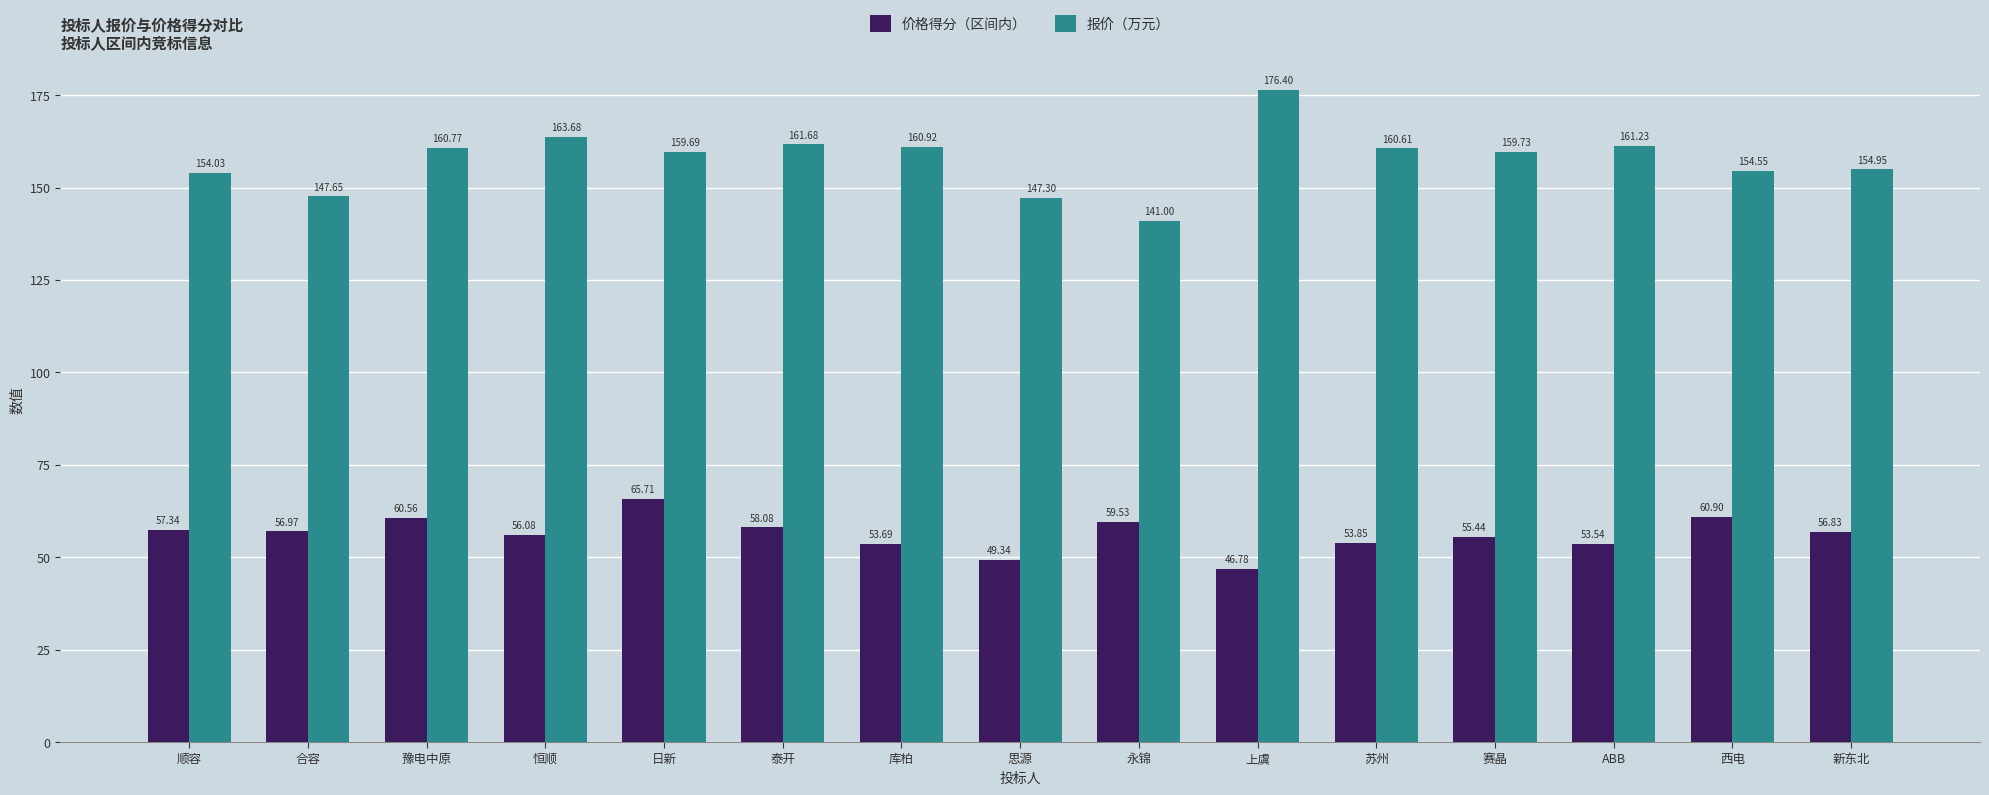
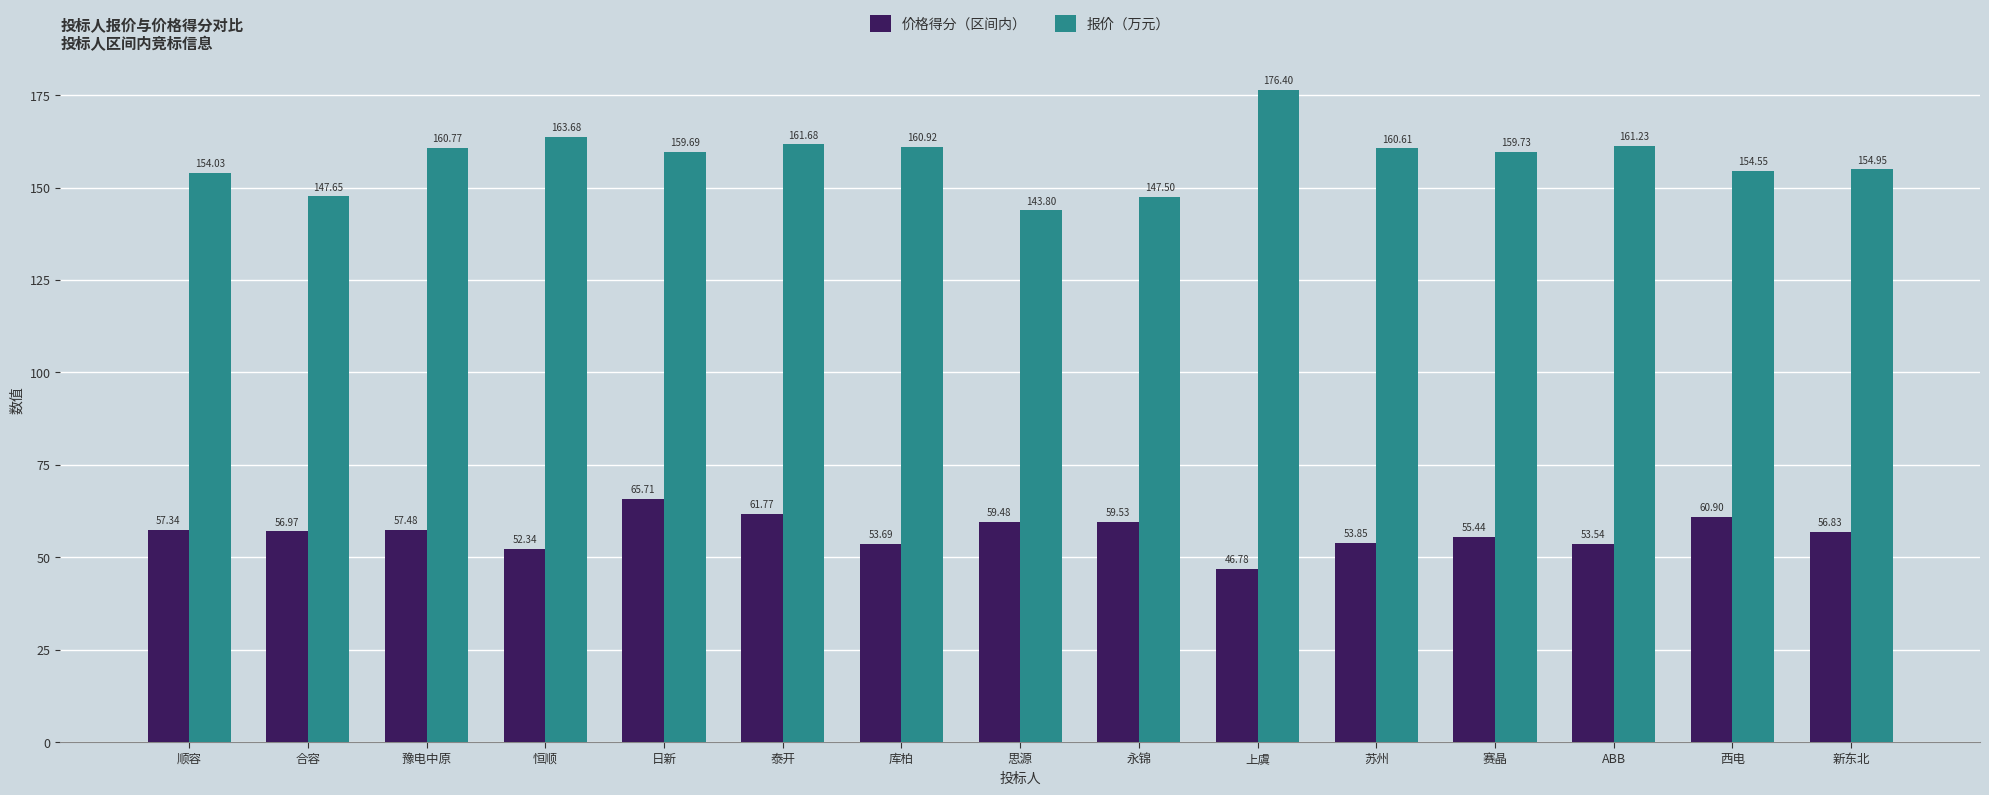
  {
    "价格得分（区间内）": {
      "顺容": 57.34,
      "合容": 56.97,
-     "豫电中原": 60.56,
-     "恒顺": 56.08,
+     "豫电中原": 57.48,
+     "恒顺": 52.34,
      "日新": 65.71,
-     "泰开": 58.08,
+     "泰开": 61.77,
      "库柏": 53.69,
-     "思源": 49.34,
+     "思源": 59.48,
      "永锦": 59.53,
      "上虞": 46.78,
      "苏州": 53.85,
      "赛晶": 55.44,
      "ABB": 53.54,
      "西电": 60.90,
      "新东北": 56.83
    },
    "报价（万元）": {
      "顺容": 154.03,
      "合容": 147.65,
      "豫电中原": 160.77,
      "恒顺": 163.68,
      "日新": 159.69,
      "泰开": 161.68,
      "库柏": 160.92,
-     "思源": 147.30,
-     "永锦": 141.00,
+     "思源": 143.80,
+     "永锦": 147.50,
      "上虞": 176.40,
      "苏州": 160.61,
      "赛晶": 159.73,
      "ABB": 161.23,
      "西电": 154.55,
      "新东北": 154.95
    }
  }
